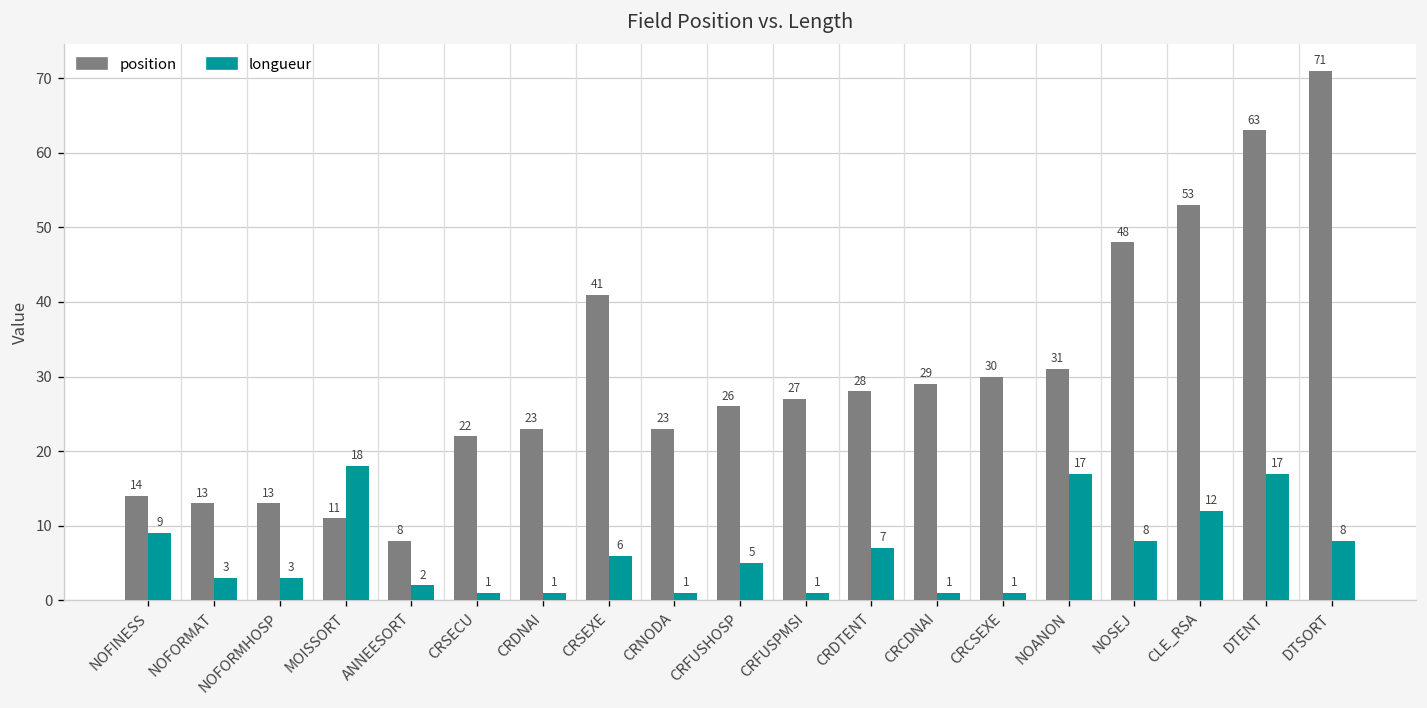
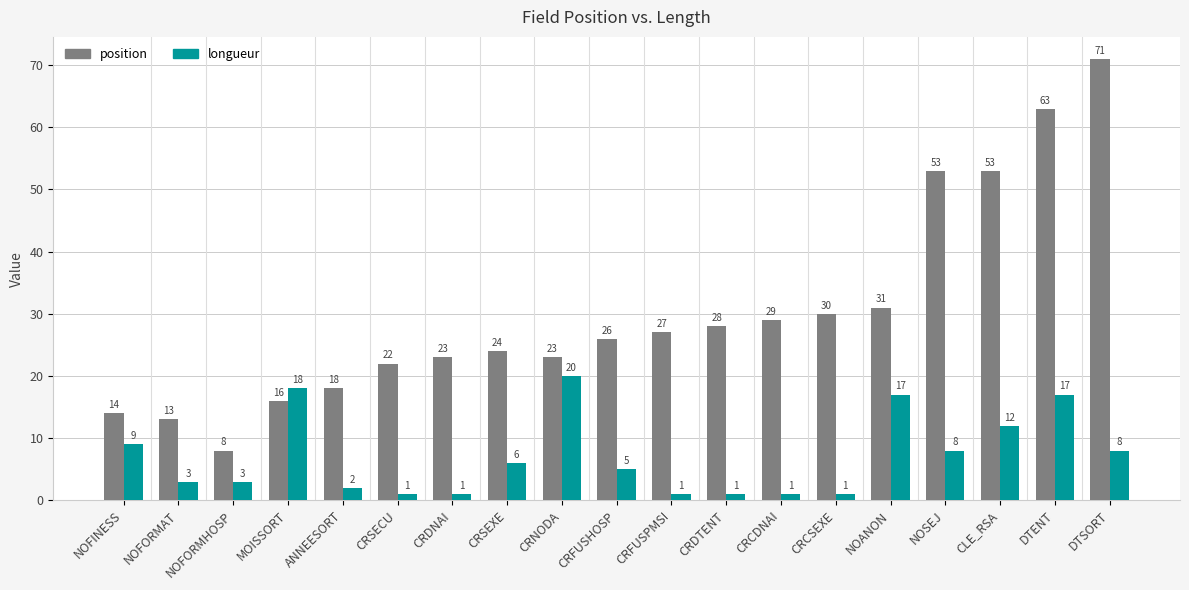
  {
    "position": {
      "NOFINESS": 14,
      "NOFORMAT": 13,
-     "NOFORMHOSP": 13,
-     "MOISSORT": 11,
-     "ANNEESORT": 8,
+     "NOFORMHOSP": 8,
+     "MOISSORT": 16,
+     "ANNEESORT": 18,
      "CRSECU": 22,
      "CRDNAI": 23,
-     "CRSEXE": 41,
+     "CRSEXE": 24,
      "CRNODA": 23,
      "CRFUSHOSP": 26,
      "CRFUSPMSI": 27,
      "CRDTENT": 28,
      "CRCDNAI": 29,
      "CRCSEXE": 30,
      "NOANON": 31,
-     "NOSEJ": 48,
+     "NOSEJ": 53,
      "CLE_RSA": 53,
      "DTENT": 63,
      "DTSORT": 71
    },
    "longueur": {
      "NOFINESS": 9,
      "NOFORMAT": 3,
      "NOFORMHOSP": 3,
      "MOISSORT": 18,
      "ANNEESORT": 2,
      "CRSECU": 1,
      "CRDNAI": 1,
      "CRSEXE": 6,
-     "CRNODA": 1,
+     "CRNODA": 20,
      "CRFUSHOSP": 5,
      "CRFUSPMSI": 1,
-     "CRDTENT": 7,
+     "CRDTENT": 1,
      "CRCDNAI": 1,
      "CRCSEXE": 1,
      "NOANON": 17,
      "NOSEJ": 8,
      "CLE_RSA": 12,
      "DTENT": 17,
      "DTSORT": 8
    }
  }
